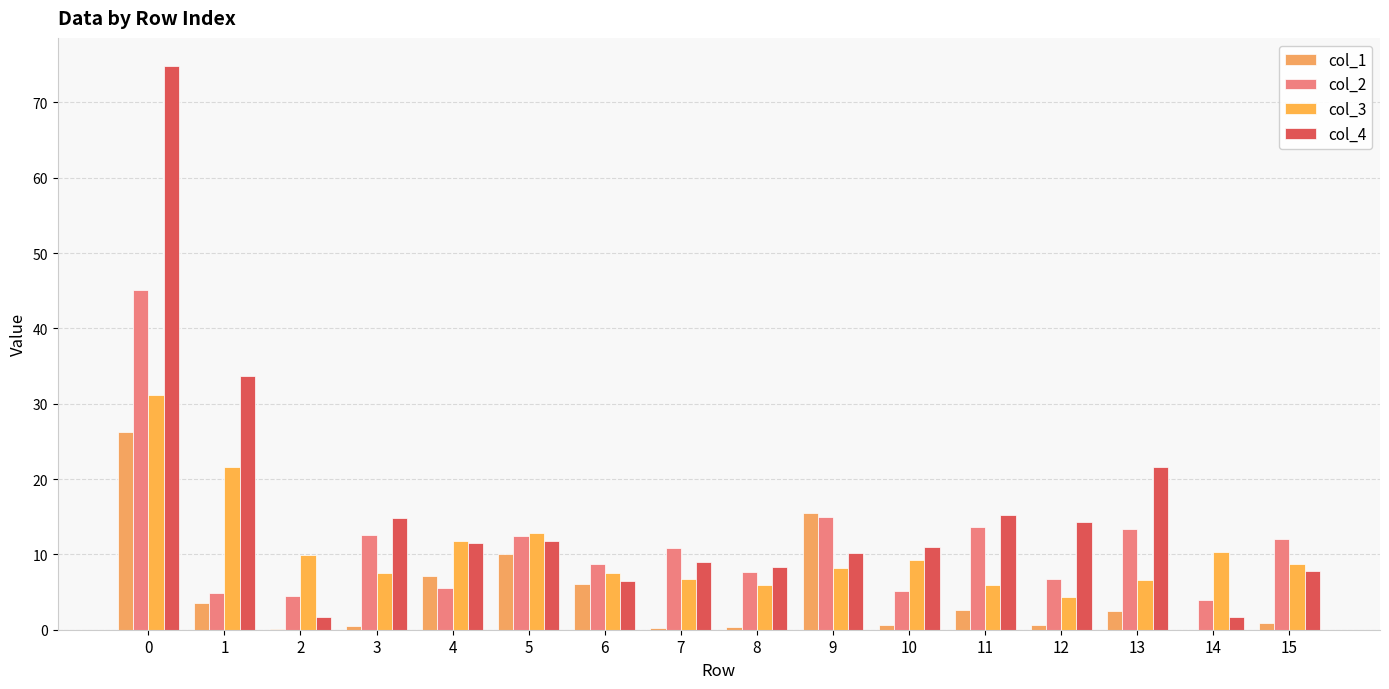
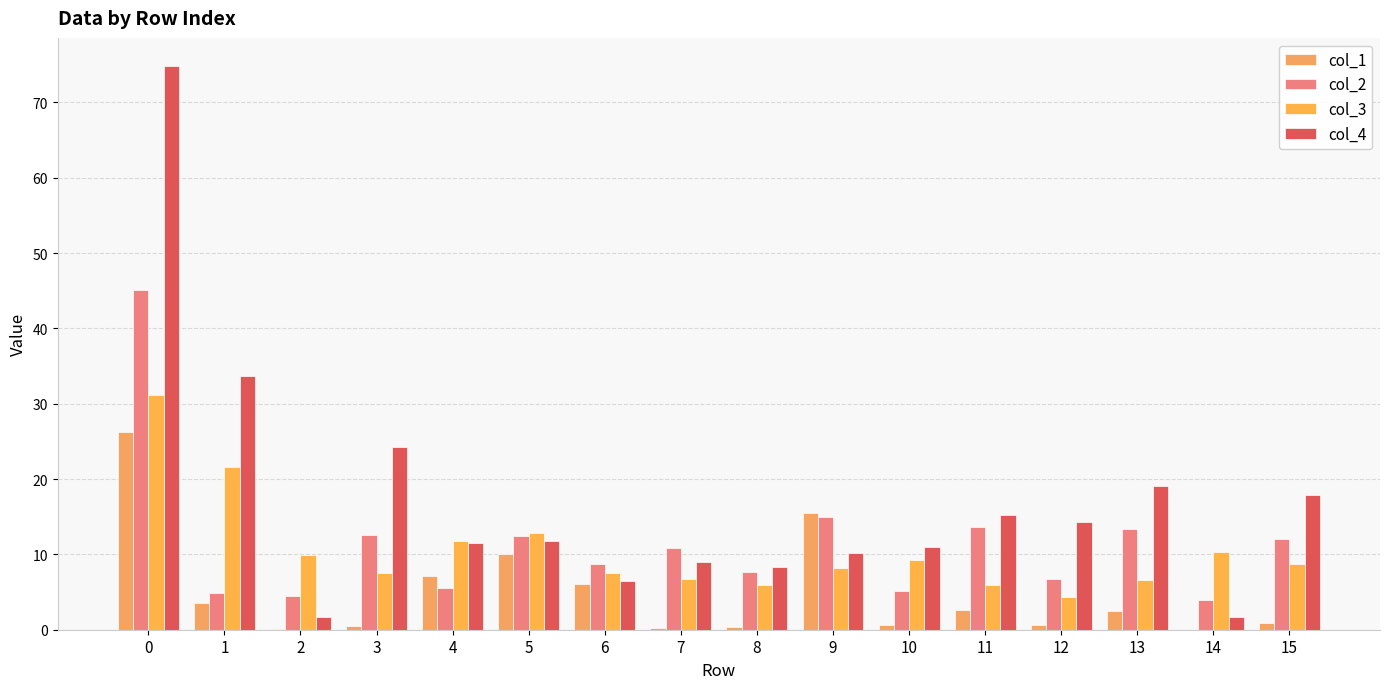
  {
    "col_4": {
      "0": 75,
      "1": 34,
      "2": 2,
-     "3": 15,
+     "3": 24,
      "4": 12,
      "5": 12,
      "6": 7,
      "7": 9,
      "8": 8,
      "9": 10,
      "10": 11,
      "11": 15,
      "12": 14,
-     "13": 22,
+     "13": 19,
      "14": 2,
-     "15": 8
+     "15": 18
    }
  }
